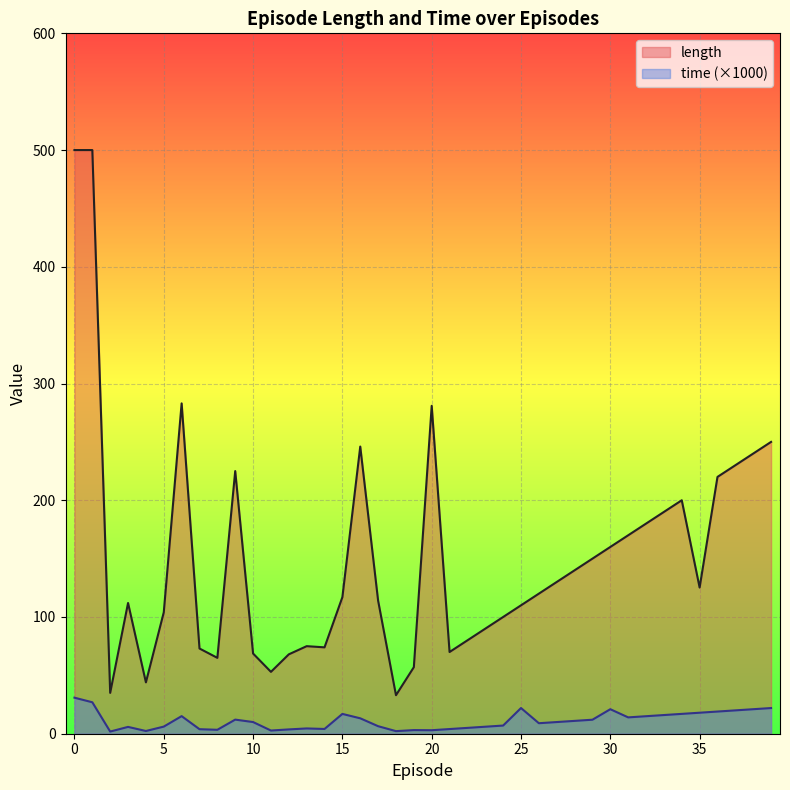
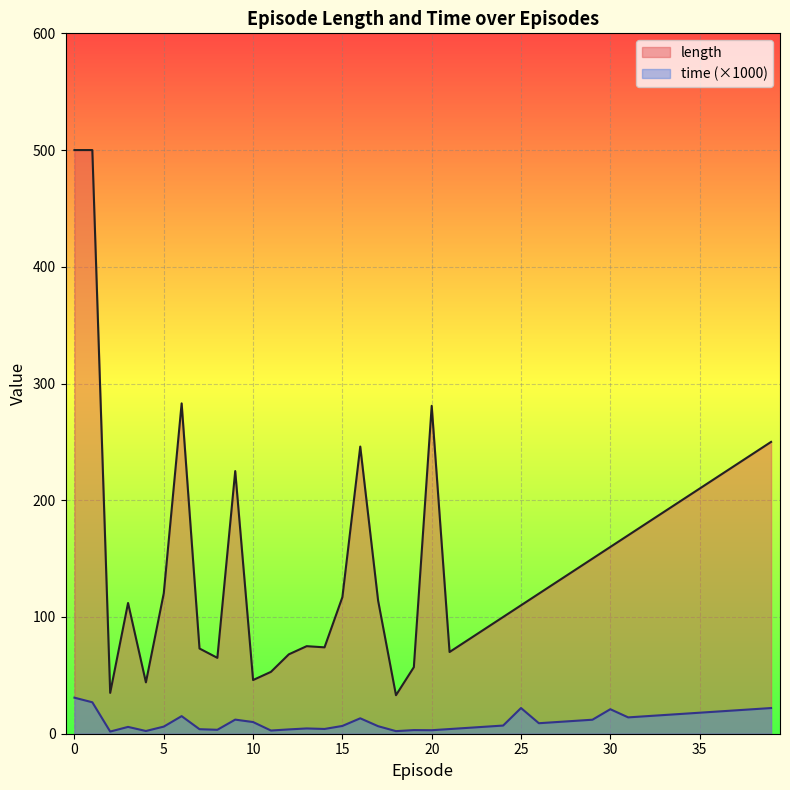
  {
    "length": {
      "0": 500,
-     "5": 104,
-     "10": 69,
+     "5": 120,
+     "10": 46,
      "15": 117,
      "20": 281,
      "25": 110,
      "30": 160,
-     "35": 125
+     "35": 210
    },
    "time (×1000)": {
      "0": 31,
      "5": 6,
      "10": 10,
-     "15": 17,
+     "15": 7,
      "20": 3,
      "25": 22,
      "30": 21,
      "35": 18
    }
  }
